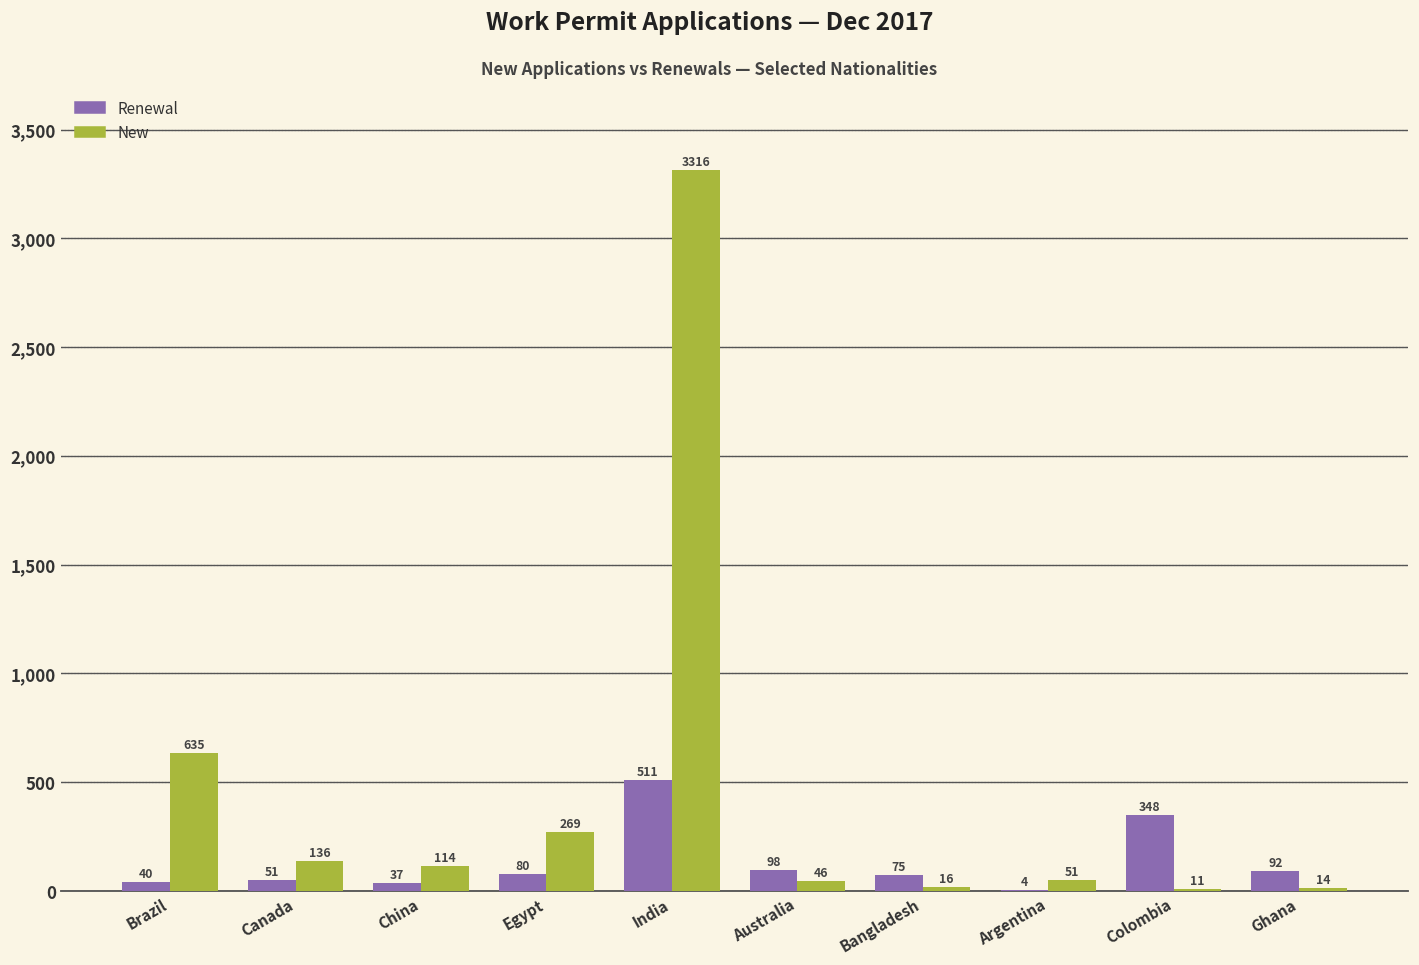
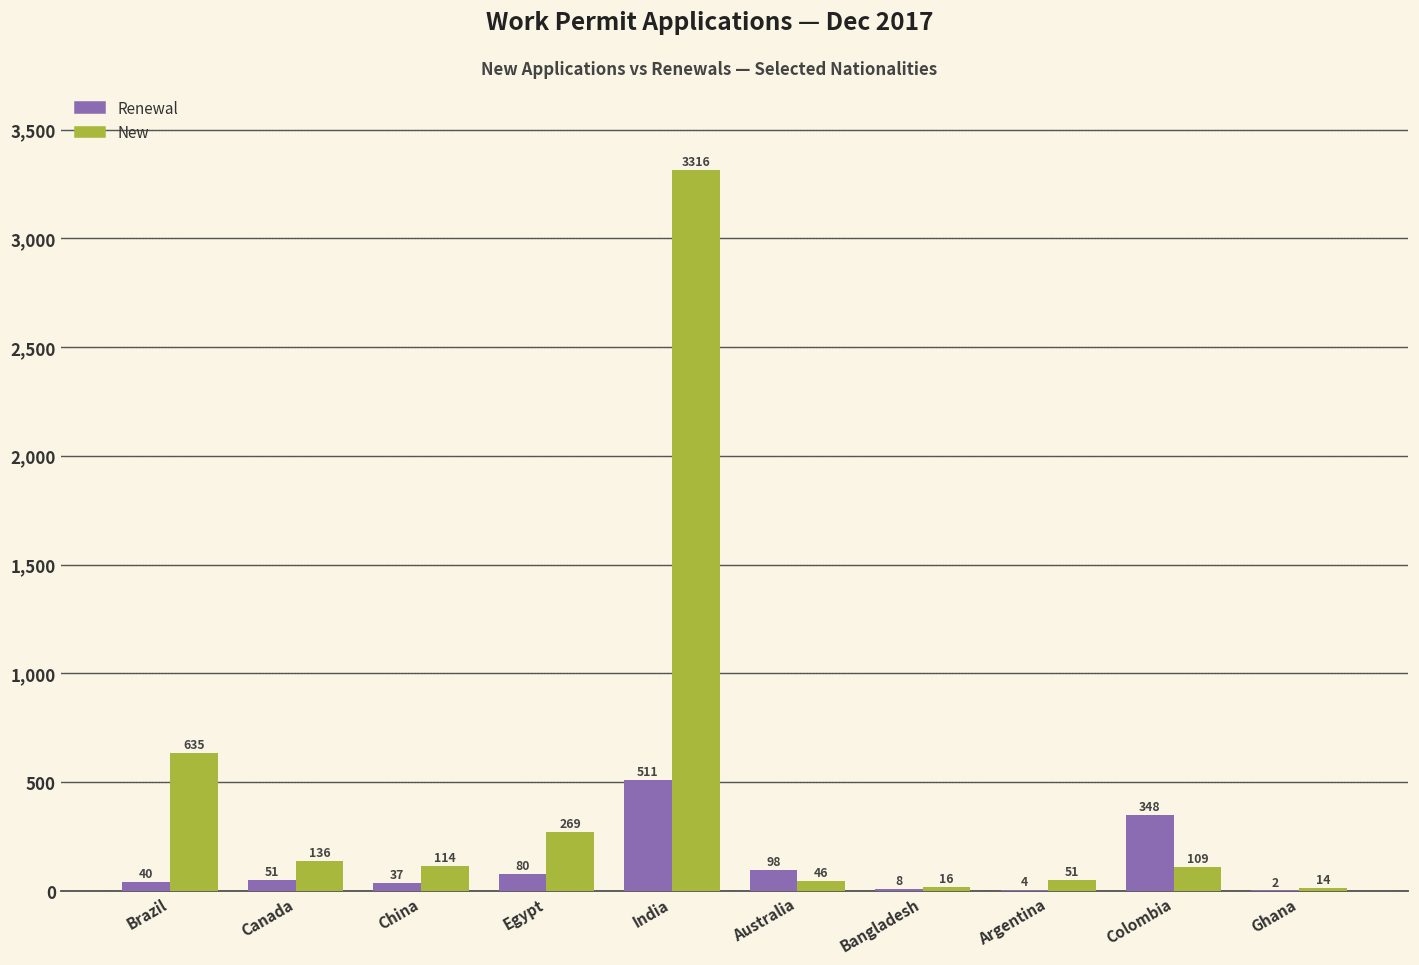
  {
    "Renewal": {
      "Brazil": 40,
      "Canada": 51,
      "China": 37,
      "Egypt": 80,
      "India": 511,
      "Australia": 98,
-     "Bangladesh": 75,
+     "Bangladesh": 8,
      "Argentina": 4,
      "Colombia": 348,
-     "Ghana": 92
+     "Ghana": 2
    },
    "New": {
      "Brazil": 635,
      "Canada": 136,
      "China": 114,
      "Egypt": 269,
      "India": 3316,
      "Australia": 46,
      "Bangladesh": 16,
      "Argentina": 51,
-     "Colombia": 11,
+     "Colombia": 109,
      "Ghana": 14
    }
  }
